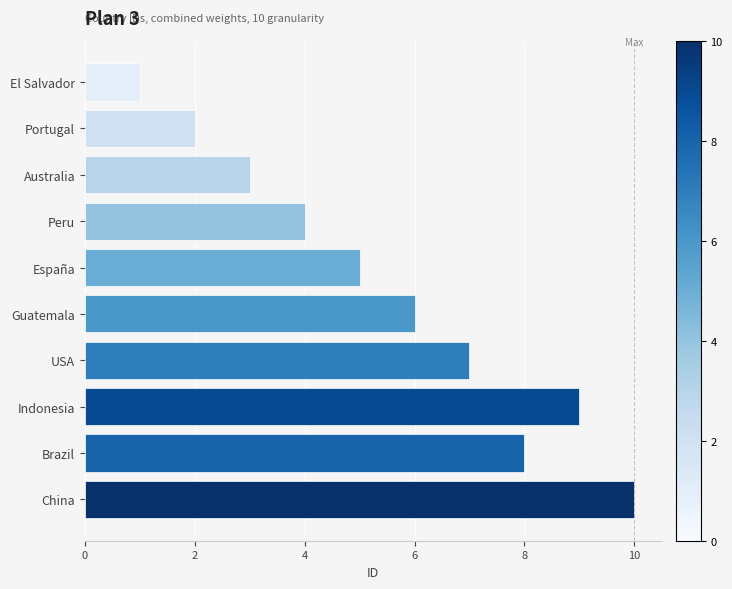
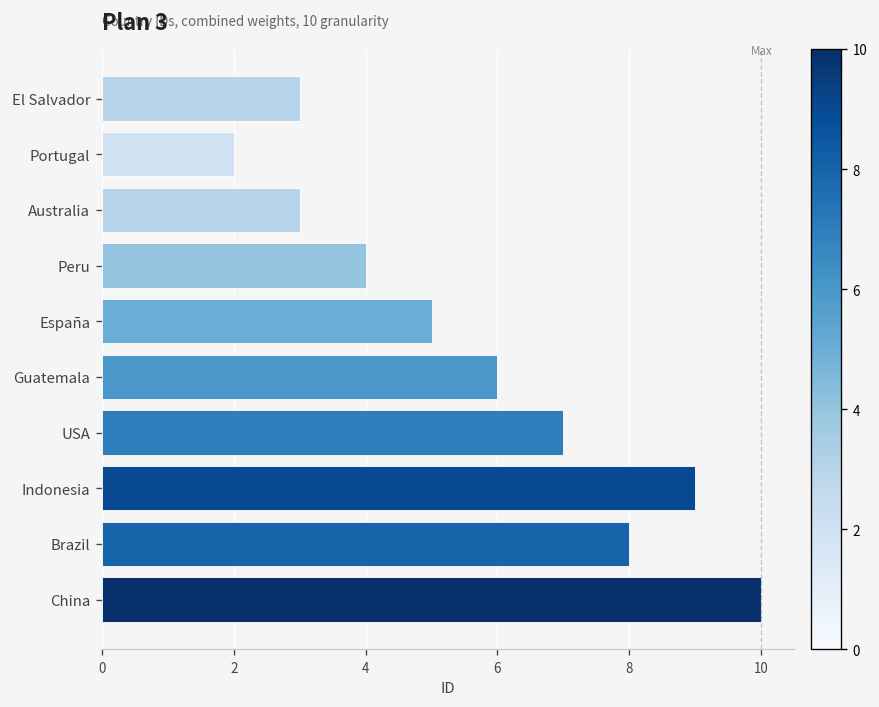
  {
-   "El Salvador": 1,
+   "El Salvador": 3,
    "Portugal": 2,
    "Australia": 3,
    "Peru": 4,
    "España": 5,
    "Guatemala": 6,
    "USA": 7,
    "Indonesia": 9,
    "Brazil": 8,
    "China": 10
  }
